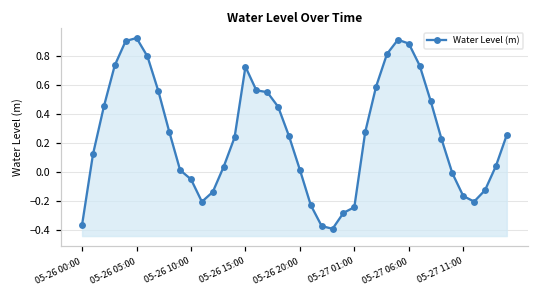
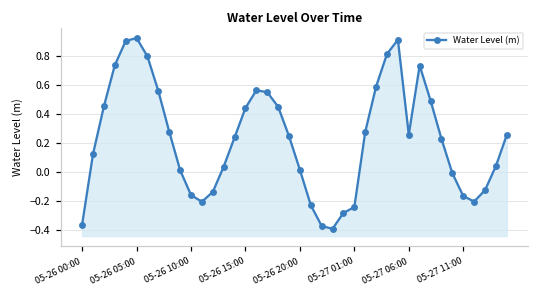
  {
    "05-26 00:00": -0.36,
    "05-26 05:00": 0.92,
-   "05-26 10:00": -0.05,
-   "05-26 15:00": 0.73,
+   "05-26 10:00": -0.16,
+   "05-26 15:00": 0.44,
    "05-26 20:00": 0.01,
    "05-27 01:00": -0.24,
-   "05-27 06:00": 0.89,
+   "05-27 06:00": 0.26,
    "05-27 11:00": -0.17
  }
